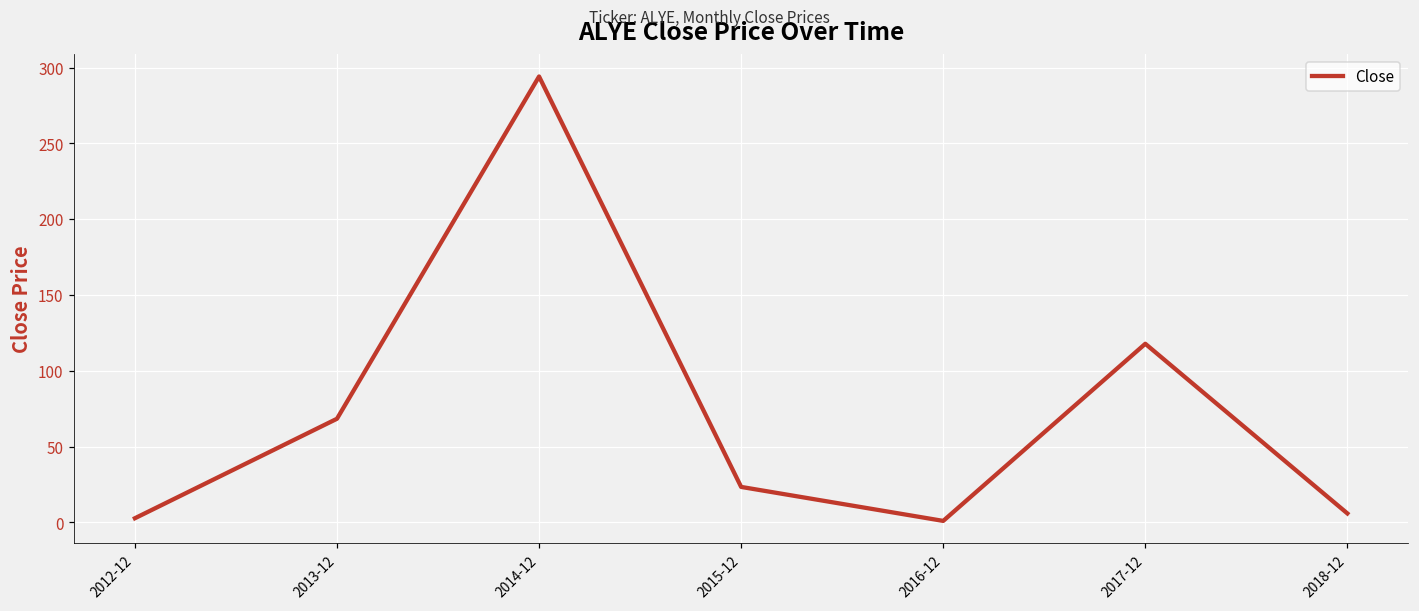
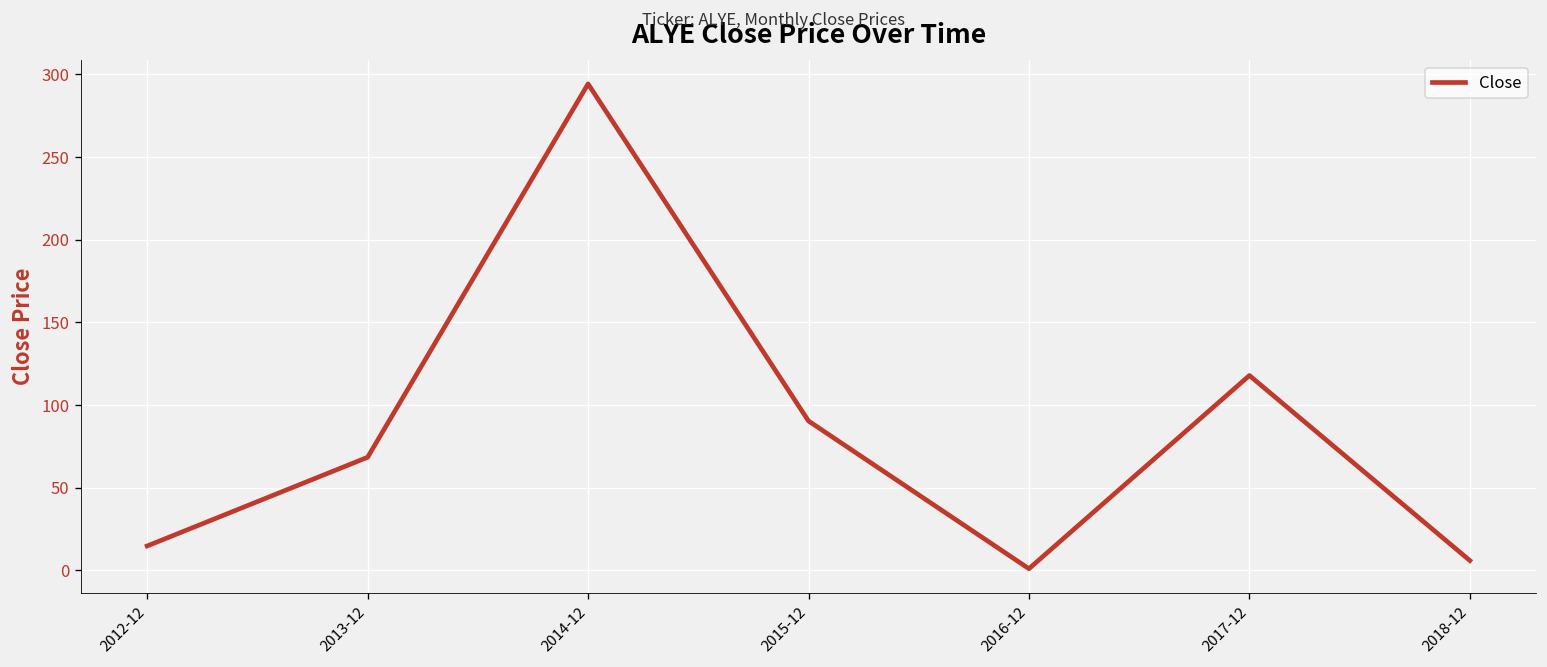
  {
-   "2012-12": 3,
+   "2012-12": 15,
    "2013-12": 68,
    "2014-12": 294,
-   "2015-12": 23,
+   "2015-12": 90,
    "2016-12": 1,
    "2017-12": 118,
    "2018-12": 6
  }
